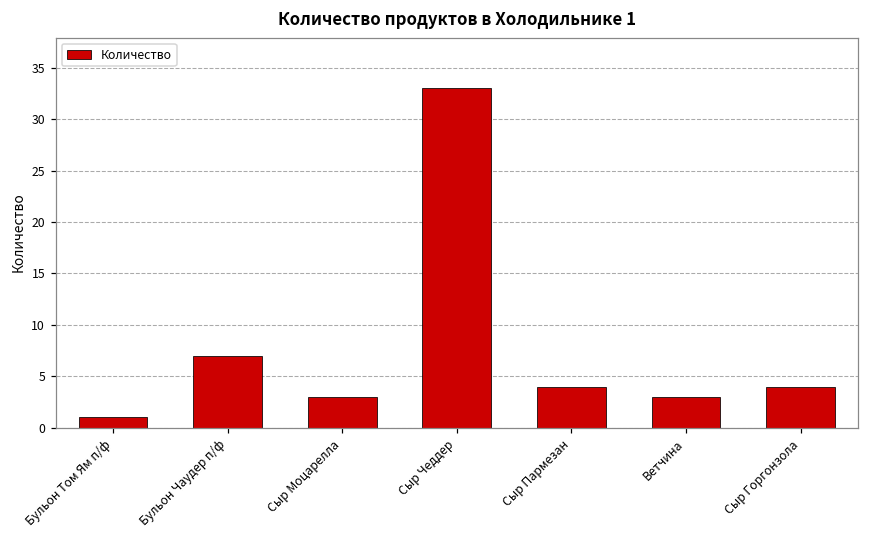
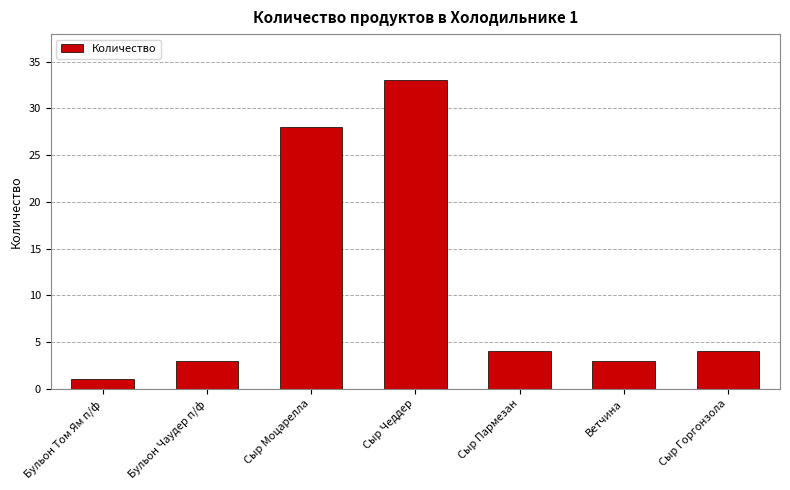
  {
    "Бульон Том Ям п/ф": 1,
-   "Бульон Чаудер п/ф": 7,
-   "Сыр Моцарелла": 3,
+   "Бульон Чаудер п/ф": 3,
+   "Сыр Моцарелла": 28,
    "Сыр Чеддер": 33,
    "Сыр Пармезан": 4,
    "Ветчина": 3,
    "Сыр Горгонзола": 4
  }
